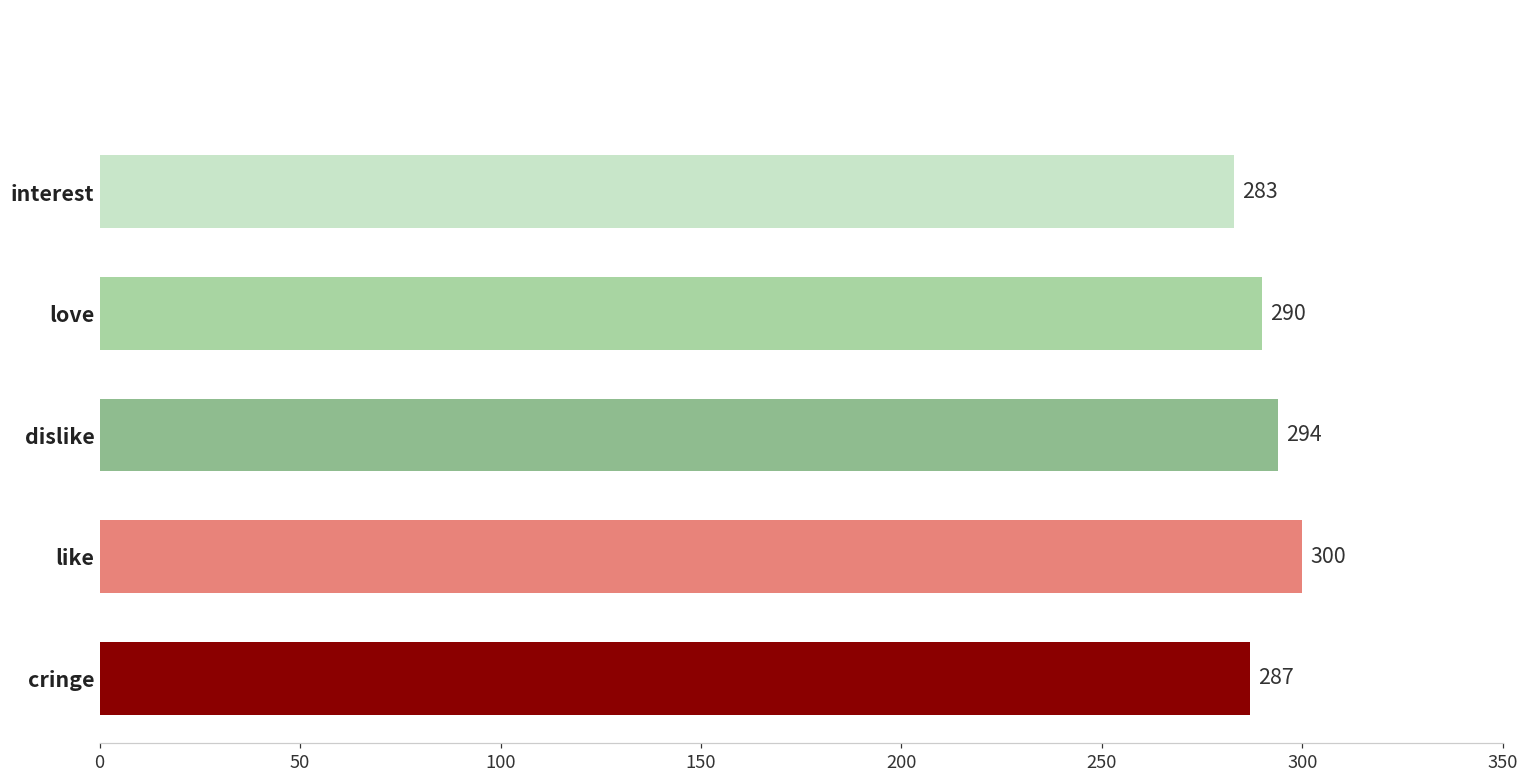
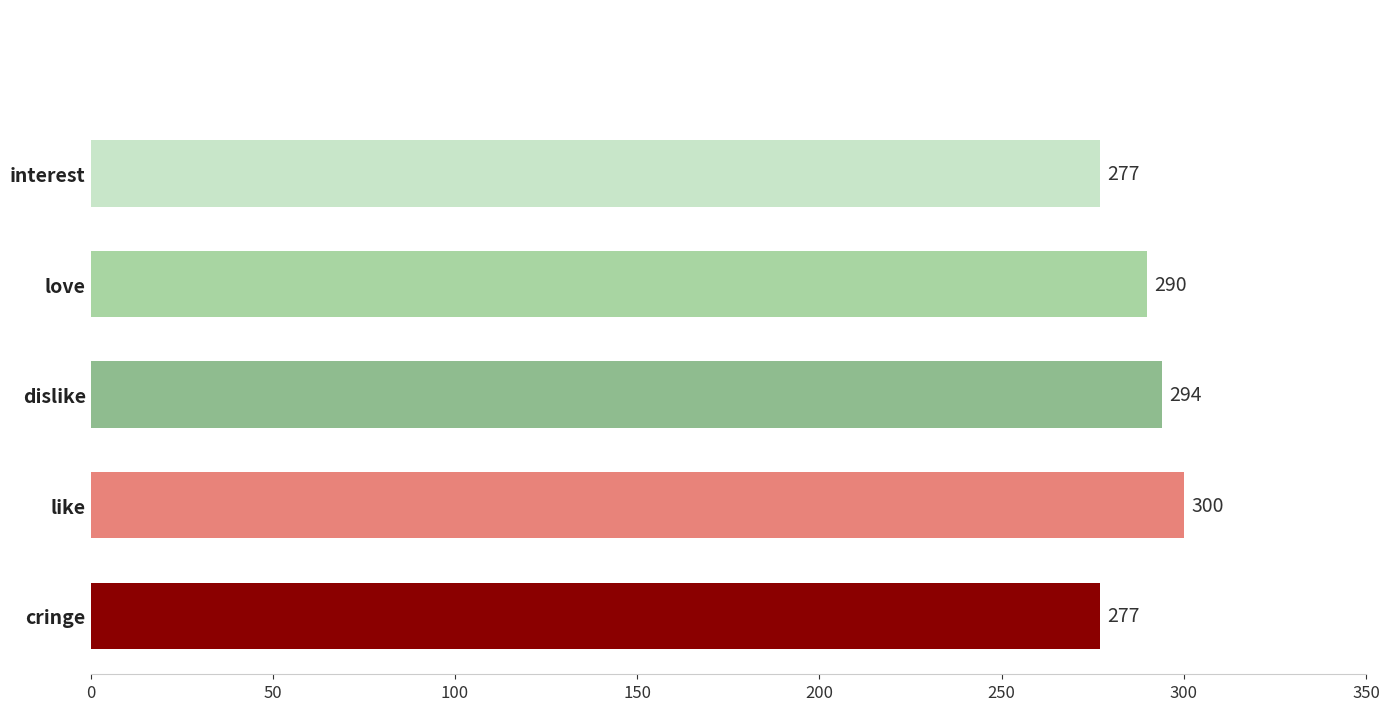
  {
-   "interest": 283,
+   "interest": 277,
    "love": 290,
    "dislike": 294,
    "like": 300,
-   "cringe": 287
+   "cringe": 277
  }
